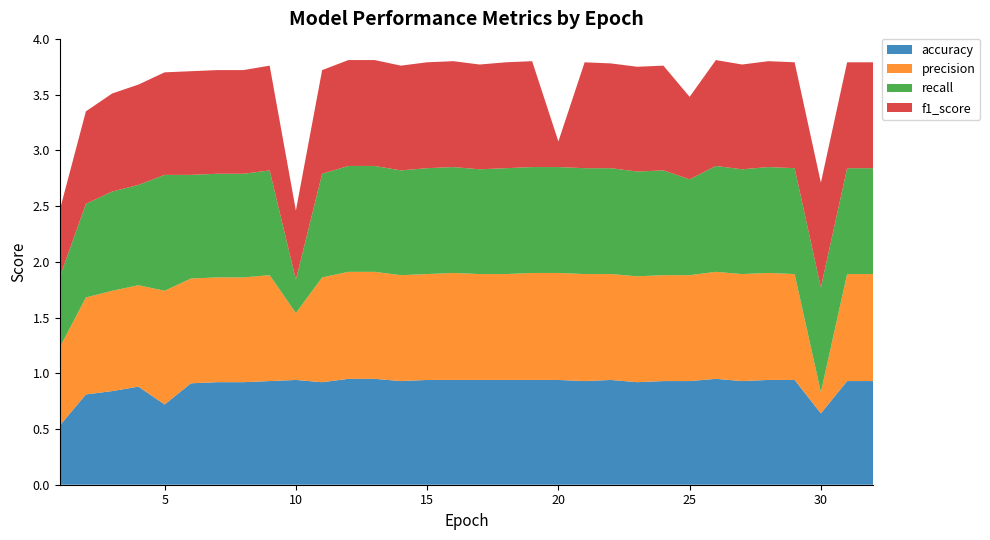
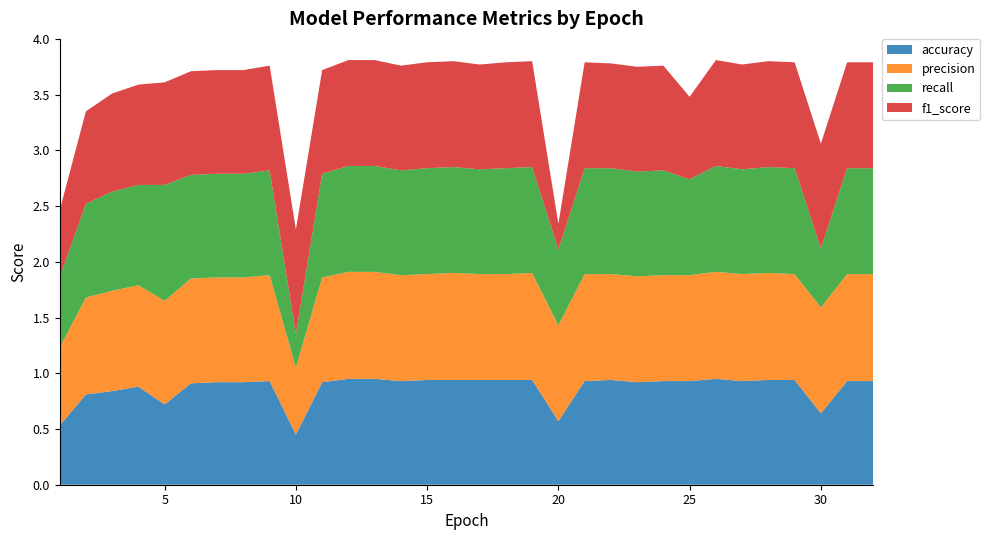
  {
    "accuracy": {
      "5": 0.72,
-     "10": 0.94,
+     "10": 0.45,
      "15": 0.94,
-     "20": 0.94,
+     "20": 0.57,
      "25": 0.93,
      "30": 0.64
    },
    "precision": {
-     "5": 1.02,
+     "5": 0.93,
      "10": 0.60,
      "15": 0.95,
-     "20": 0.96,
+     "20": 0.86,
      "25": 0.95,
-     "30": 0.19
+     "30": 0.95
    },
    "recall": {
      "5": 1.04,
      "10": 0.30,
      "15": 0.95,
-     "20": 0.95,
+     "20": 0.68,
      "25": 0.86,
-     "30": 0.94
+     "30": 0.53
    },
    "f1_score": {
      "5": 0.92,
-     "10": 0.62,
+     "10": 0.94,
      "15": 0.95,
      "20": 0.23,
      "25": 0.74,
      "30": 0.94
    }
  }
